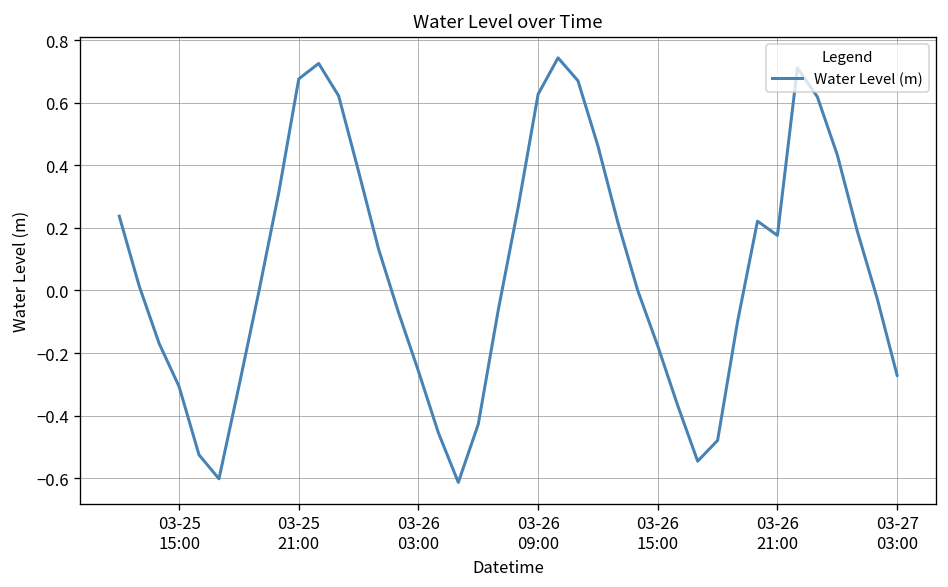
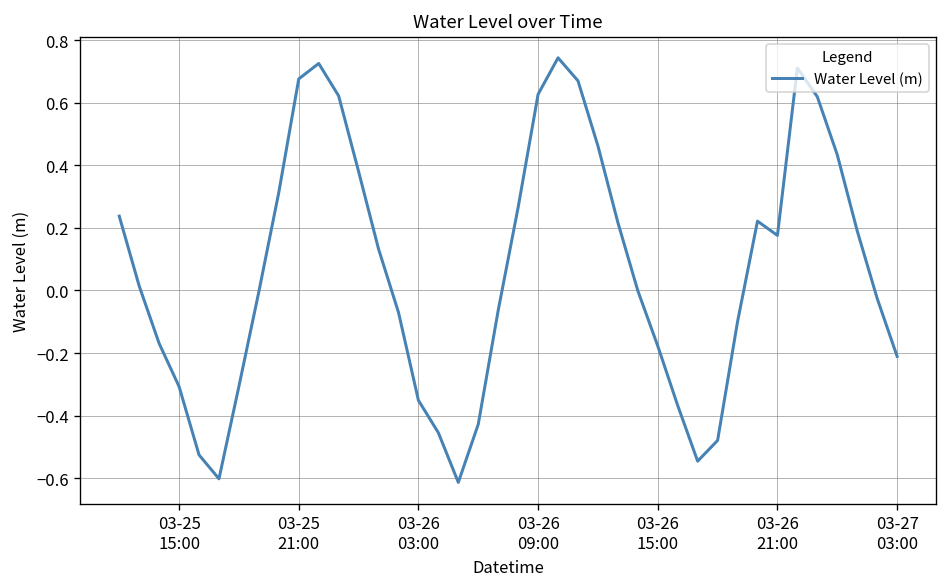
  {
    "03-25 15:00": -0.31,
    "03-25 21:00": 0.68,
-   "03-26 03:00": -0.26,
+   "03-26 03:00": -0.35,
    "03-26 09:00": 0.63,
    "03-26 15:00": -0.18,
    "03-26 21:00": 0.18,
-   "03-27 03:00": -0.27
+   "03-27 03:00": -0.21
  }
